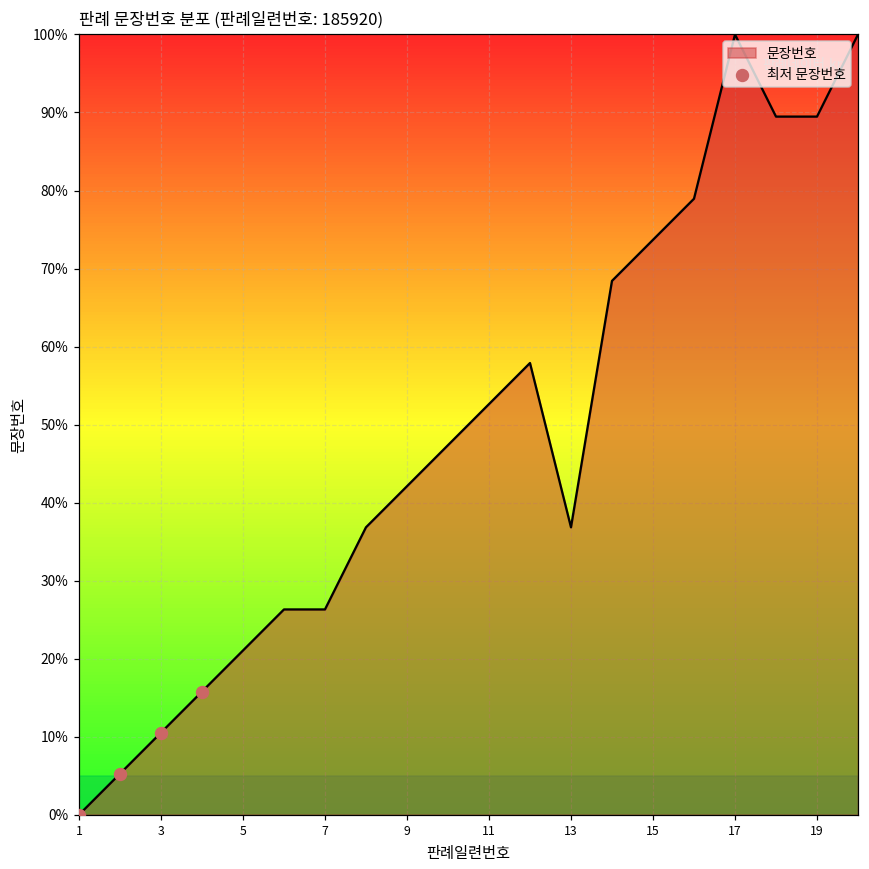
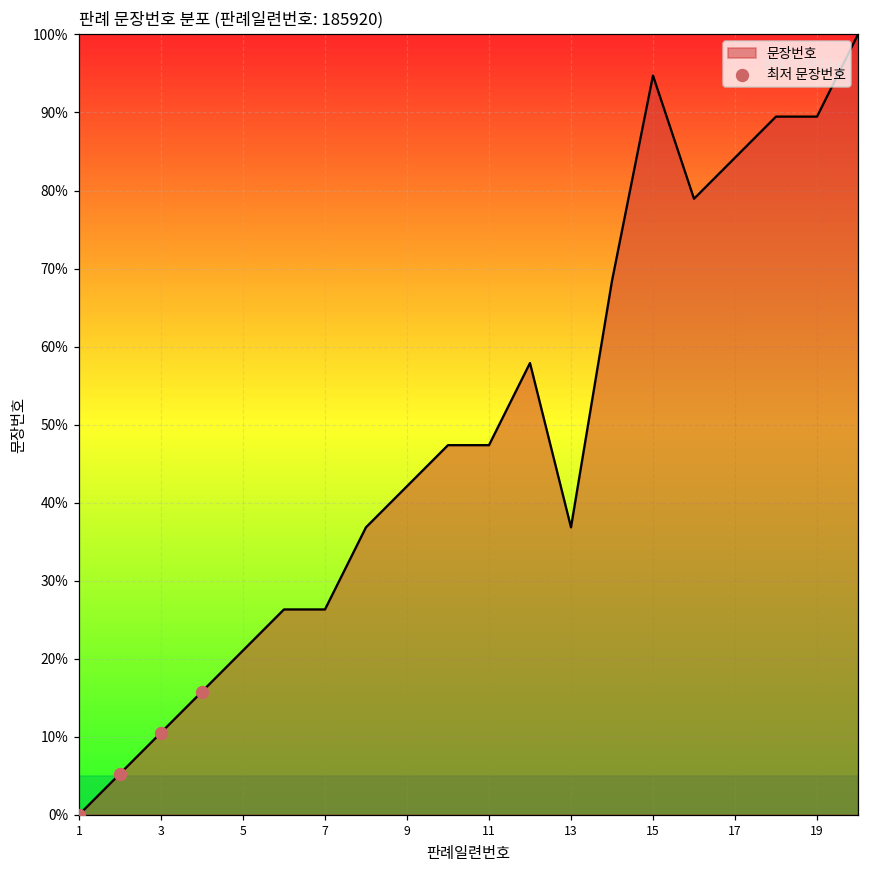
  {
    "문장번호": {
      "5": "21%",
      "7": "26%",
      "9": "42%",
-     "11": "53%",
+     "11": "47%",
      "13": "37%",
-     "15": "74%",
-     "17": "100%",
+     "15": "95%",
+     "17": "84%",
      "19": "89%"
    }
  }
